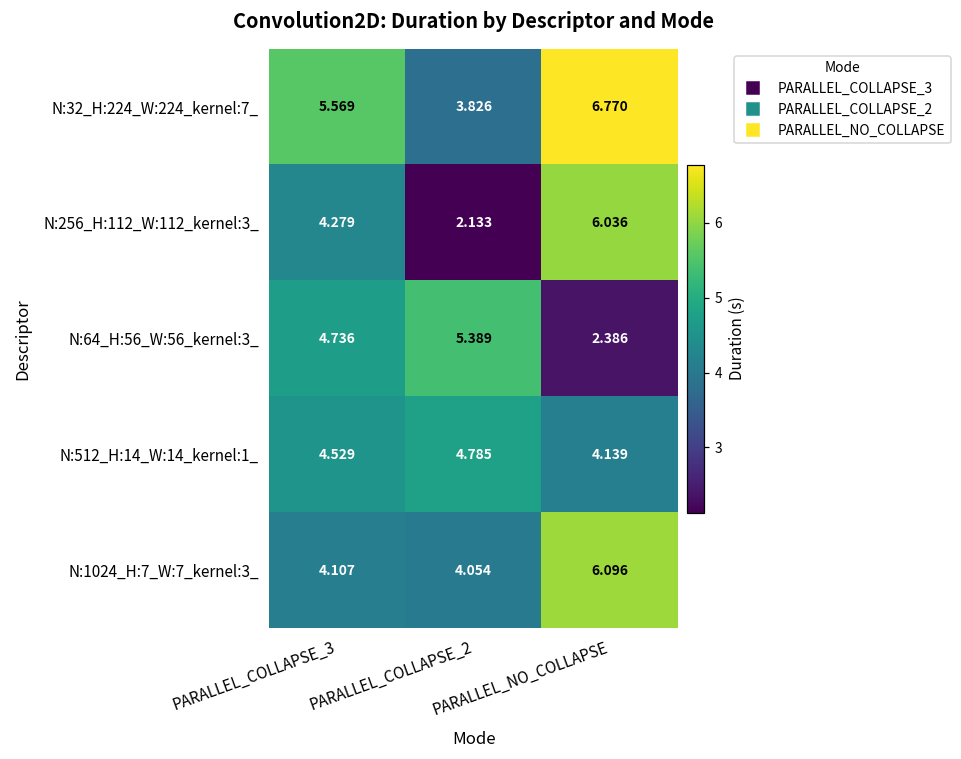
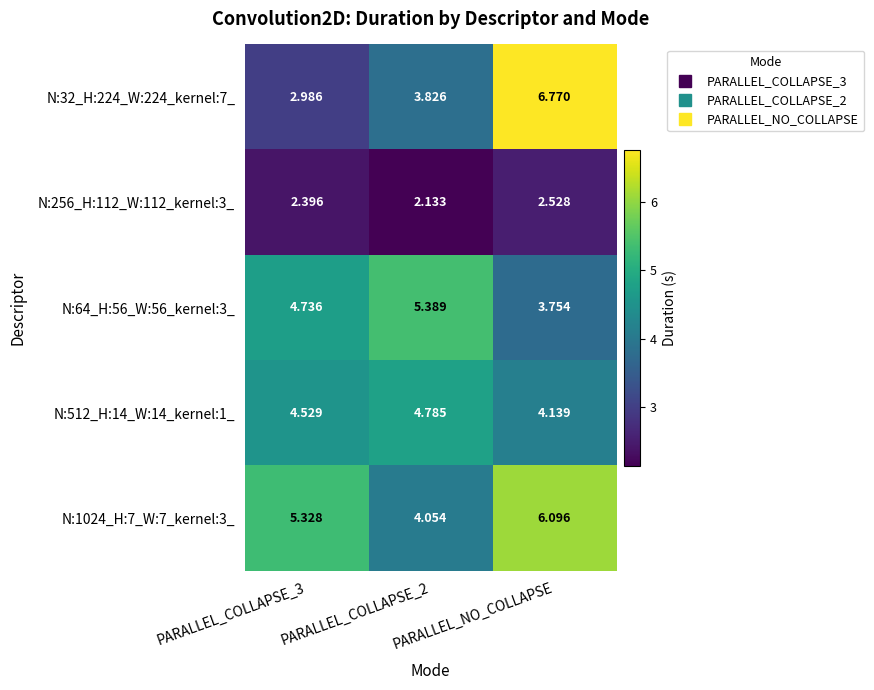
  {
    "N:32_H:224_W:224_kernel:7_": {
-     "PARALLEL_COLLAPSE_3": 5.569,
+     "PARALLEL_COLLAPSE_3": 2.986,
      "PARALLEL_COLLAPSE_2": 3.826,
      "PARALLEL_NO_COLLAPSE": 6.770
    },
    "N:256_H:112_W:112_kernel:3_": {
-     "PARALLEL_COLLAPSE_3": 4.279,
+     "PARALLEL_COLLAPSE_3": 2.396,
      "PARALLEL_COLLAPSE_2": 2.133,
-     "PARALLEL_NO_COLLAPSE": 6.036
+     "PARALLEL_NO_COLLAPSE": 2.528
    },
    "N:64_H:56_W:56_kernel:3_": {
      "PARALLEL_COLLAPSE_3": 4.736,
      "PARALLEL_COLLAPSE_2": 5.389,
-     "PARALLEL_NO_COLLAPSE": 2.386
+     "PARALLEL_NO_COLLAPSE": 3.754
    },
    "N:512_H:14_W:14_kernel:1_": {
      "PARALLEL_COLLAPSE_3": 4.529,
      "PARALLEL_COLLAPSE_2": 4.785,
      "PARALLEL_NO_COLLAPSE": 4.139
    },
    "N:1024_H:7_W:7_kernel:3_": {
-     "PARALLEL_COLLAPSE_3": 4.107,
+     "PARALLEL_COLLAPSE_3": 5.328,
      "PARALLEL_COLLAPSE_2": 4.054,
      "PARALLEL_NO_COLLAPSE": 6.096
    }
  }
